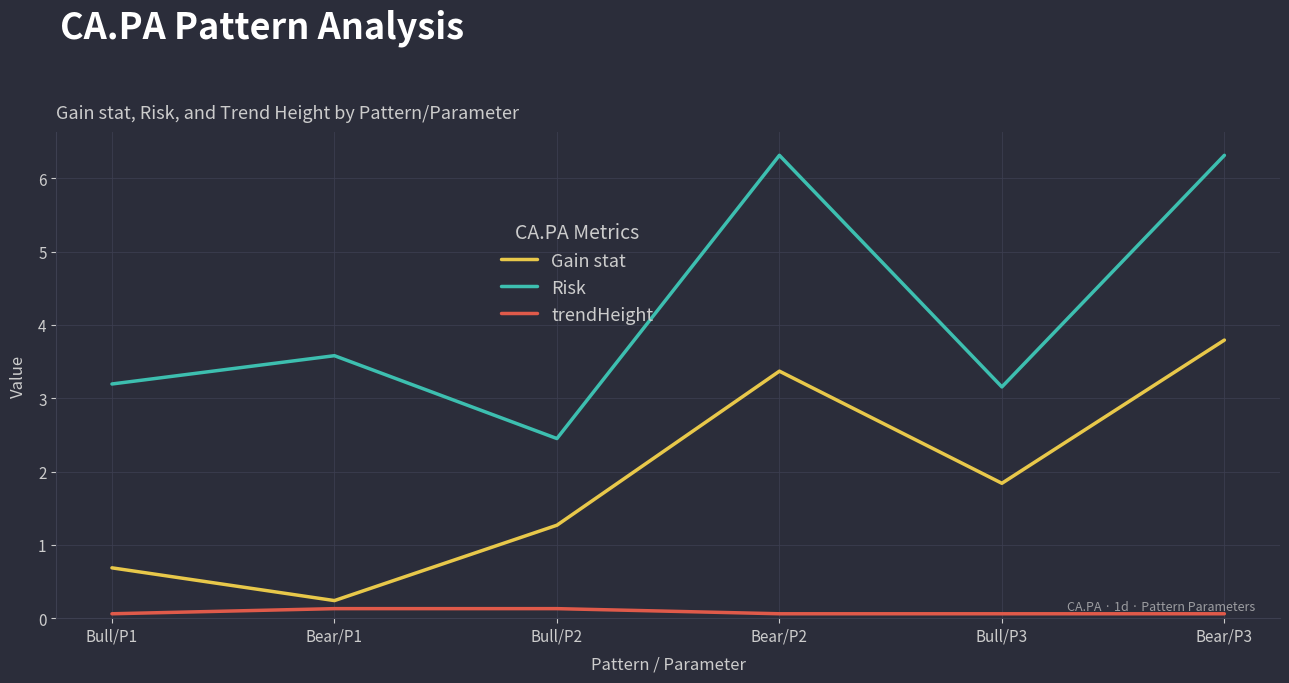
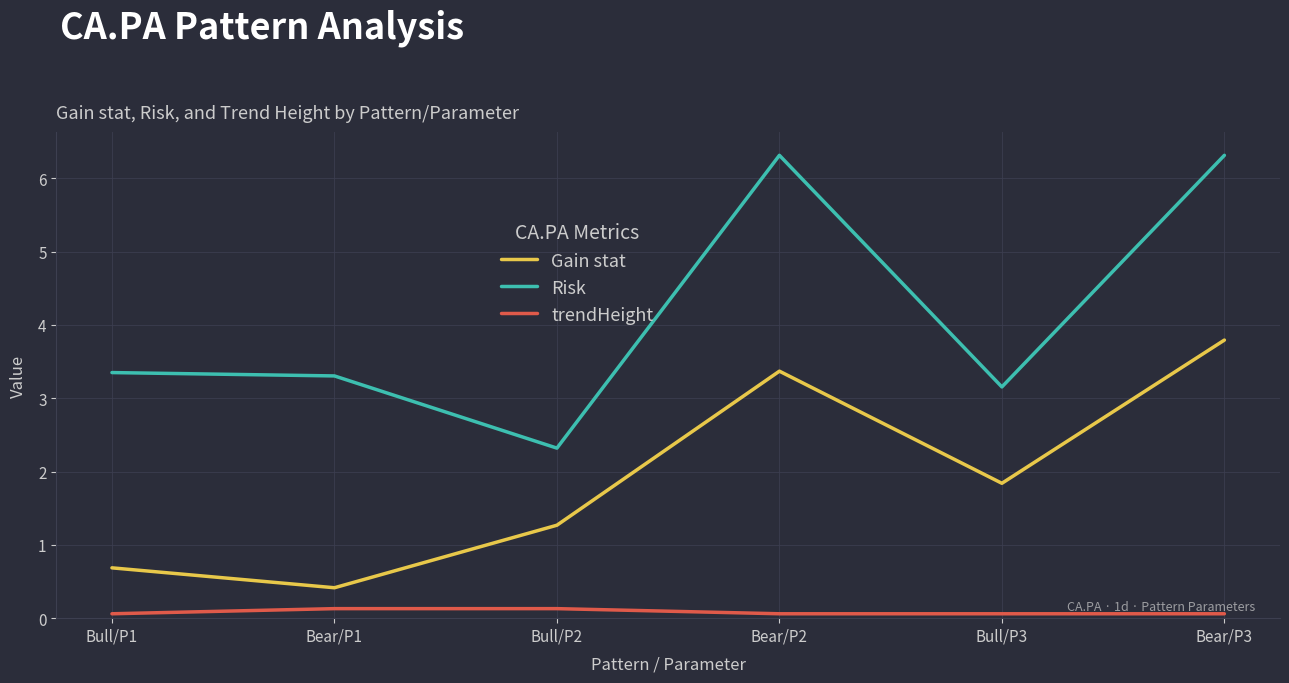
  {
    "Gain stat": {
      "Bull/P1": 0.7,
-     "Bear/P1": 0.2,
+     "Bear/P1": 0.4,
      "Bull/P2": 1.3,
      "Bear/P2": 3.4,
      "Bull/P3": 1.8,
      "Bear/P3": 3.8
    },
    "Risk": {
-     "Bull/P1": 3.2,
-     "Bear/P1": 3.6,
-     "Bull/P2": 2.5,
+     "Bull/P1": 3.4,
+     "Bear/P1": 3.3,
+     "Bull/P2": 2.3,
      "Bear/P2": 6.3,
      "Bull/P3": 3.2,
      "Bear/P3": 6.3
    },
    "trendHeight": {
      "Bull/P1": 0.1,
      "Bear/P1": 0.1,
      "Bull/P2": 0.1,
      "Bear/P2": 0.1,
      "Bull/P3": 0.1
    }
  }
